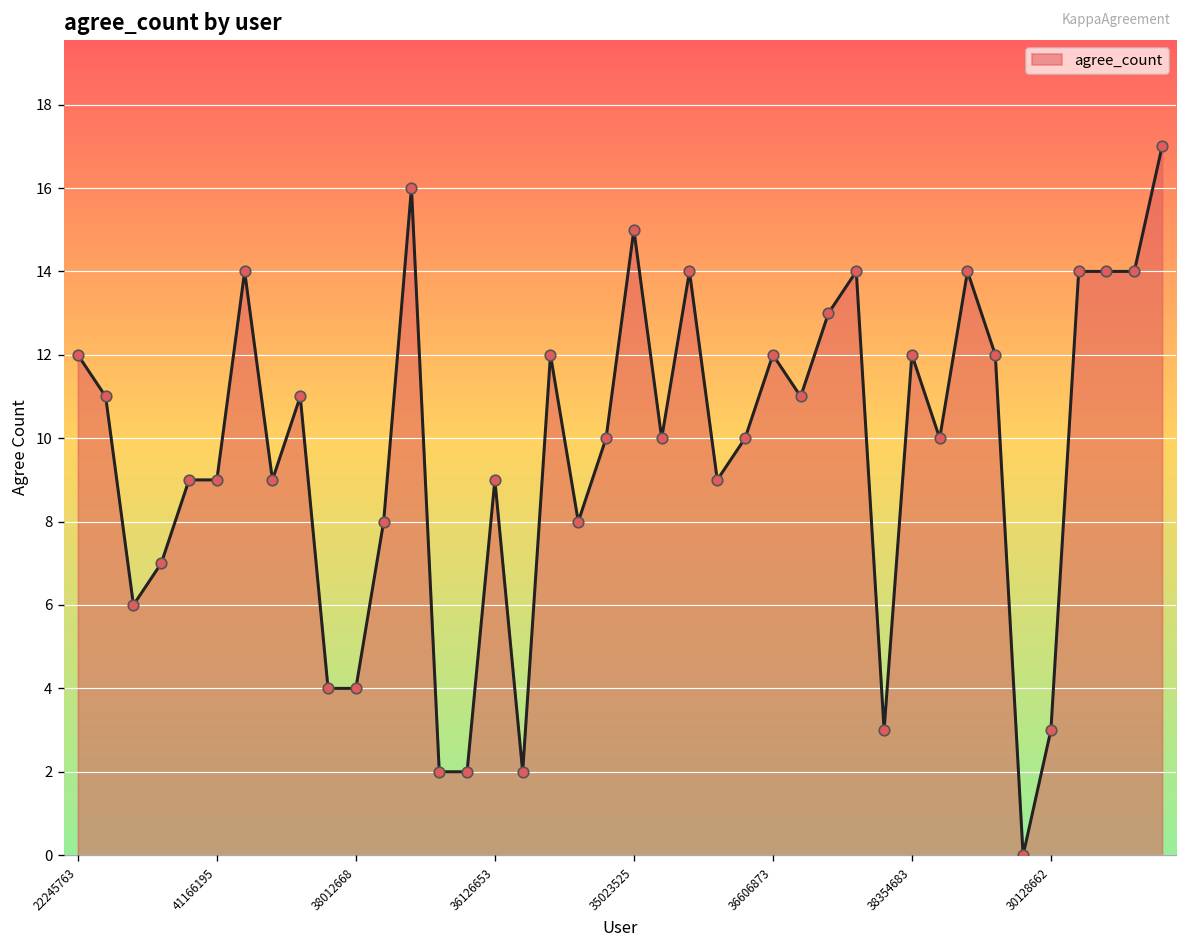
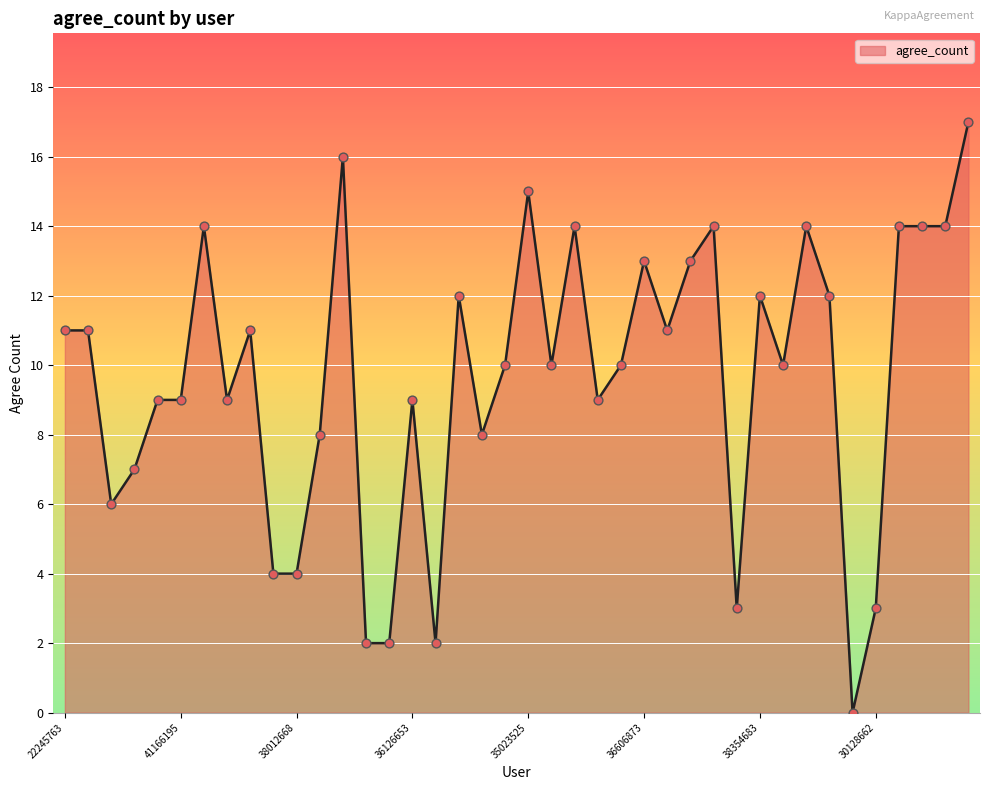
  {
-   "22245763": 12,
+   "22245763": 11,
    "41166195": 9,
    "38012668": 4,
    "36126653": 9,
    "35023525": 15,
-   "36606873": 12,
+   "36606873": 13,
    "38354683": 12,
    "30128662": 3
  }
